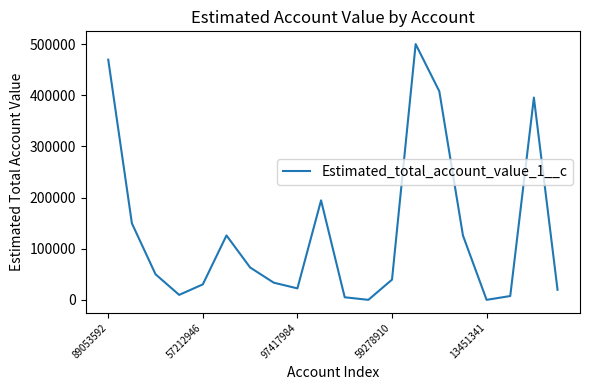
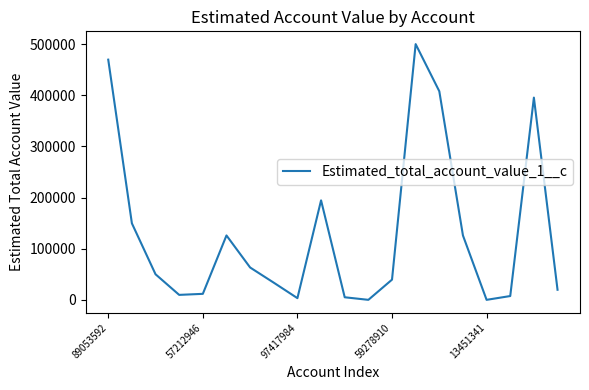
  {
    "89053592": 470000,
-   "57212946": 30000,
-   "97417984": 20000,
+   "57212946": 10000,
+   "97417984": 0,
    "59278910": 40000,
    "13451341": 0
  }
